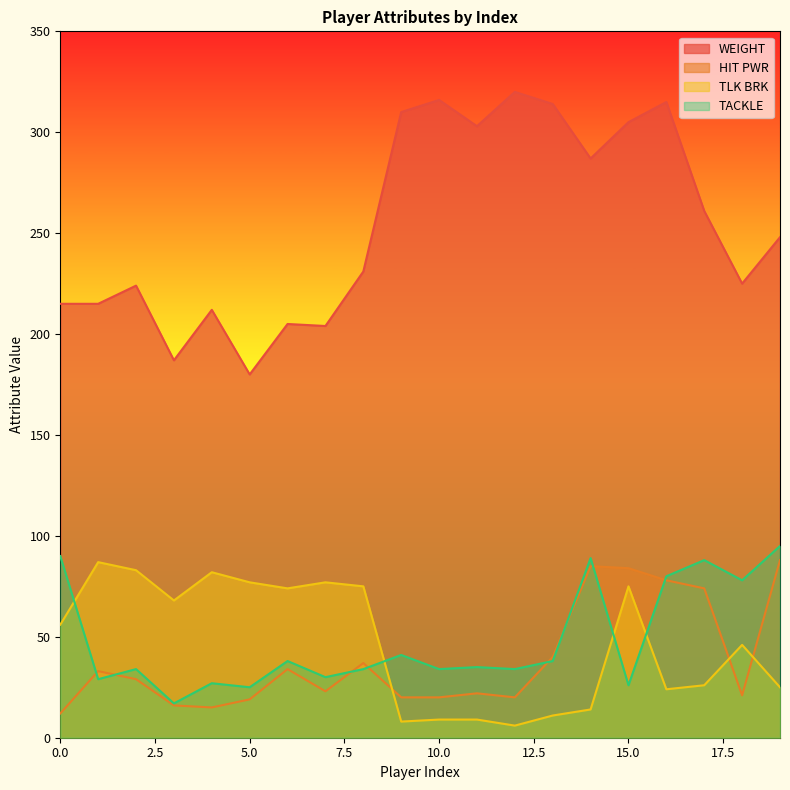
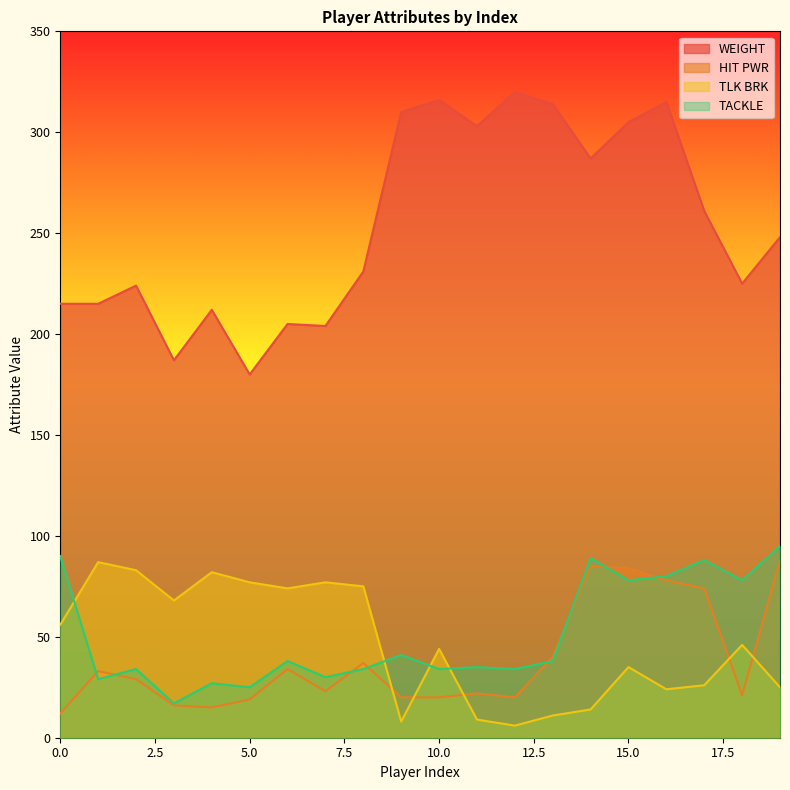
  {
    "TLK BRK": {
      "0.0": 56,
      "5.0": 77,
-     "10.0": 9,
-     "15.0": 75
+     "10.0": 44,
+     "15.0": 35
    },
    "TACKLE": {
      "0.0": 90,
      "5.0": 25,
      "10.0": 34,
-     "15.0": 26
+     "15.0": 78
    }
  }
